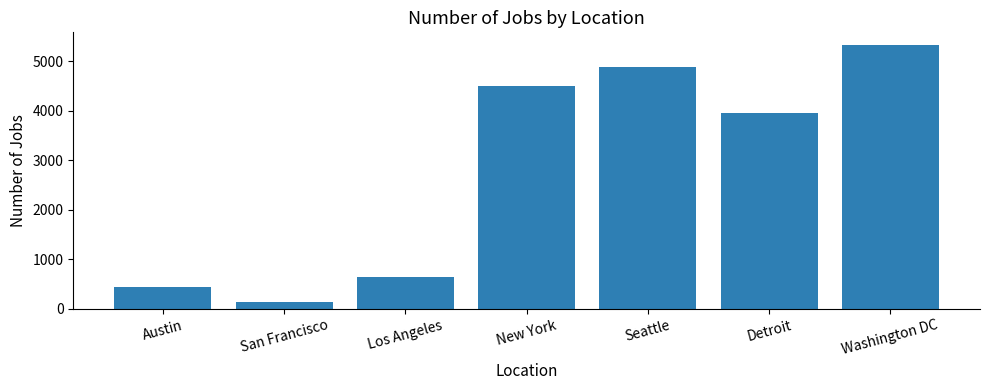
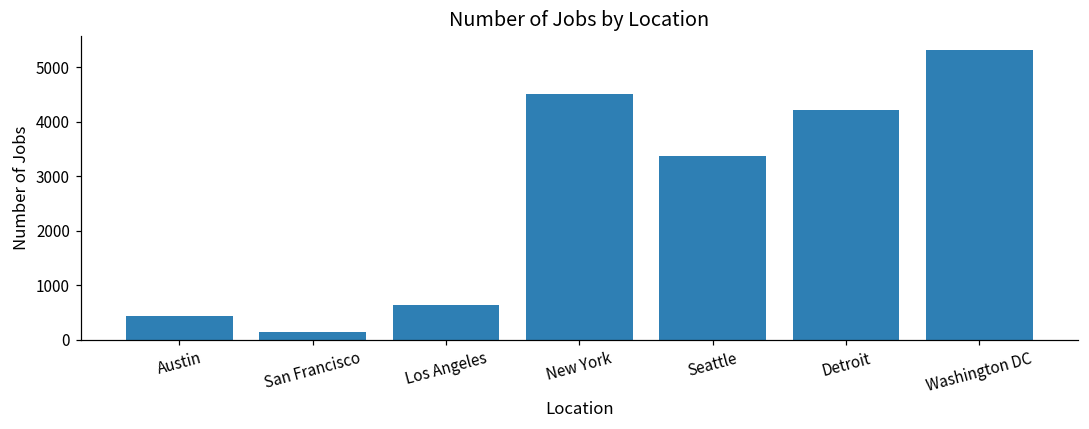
  {
    "Austin": 400,
    "San Francisco": 100,
    "Los Angeles": 600,
    "New York": 4500,
-   "Seattle": 4900,
-   "Detroit": 3900,
+   "Seattle": 3400,
+   "Detroit": 4200,
    "Washington DC": 5300
  }
